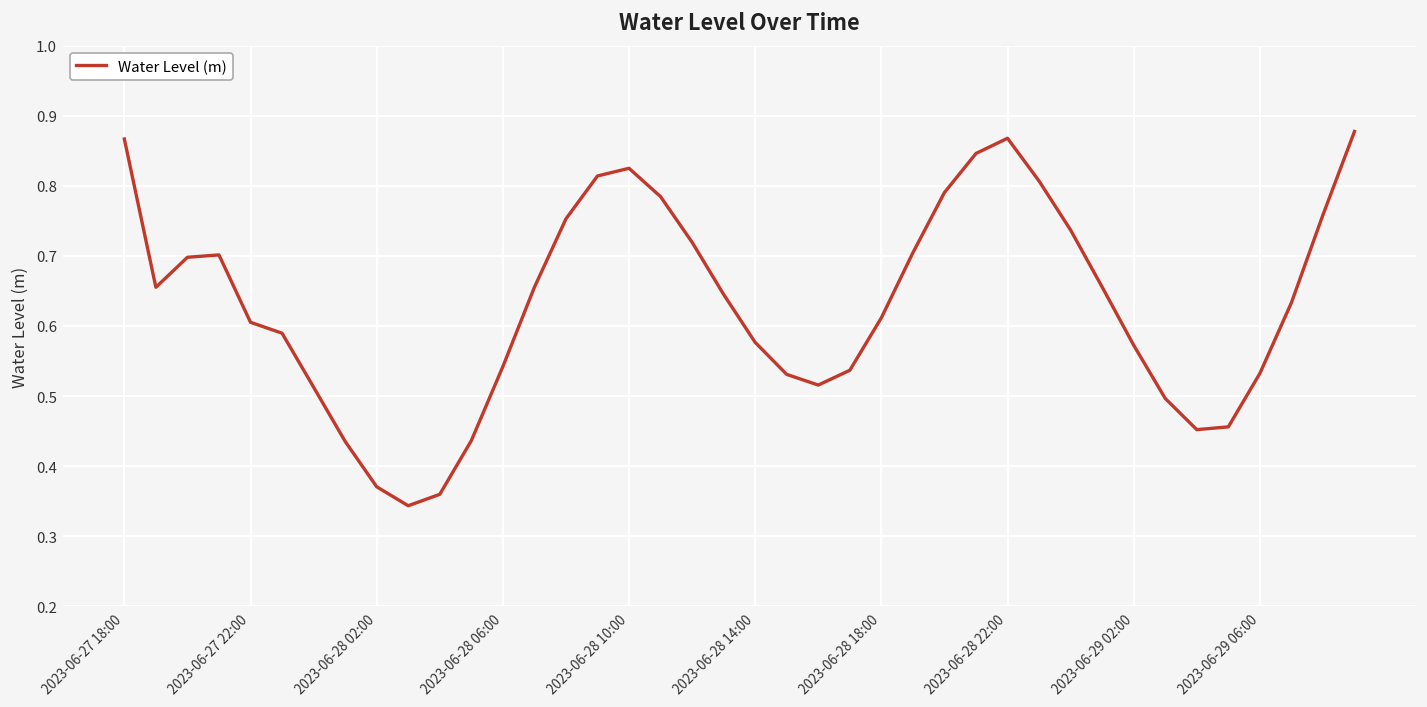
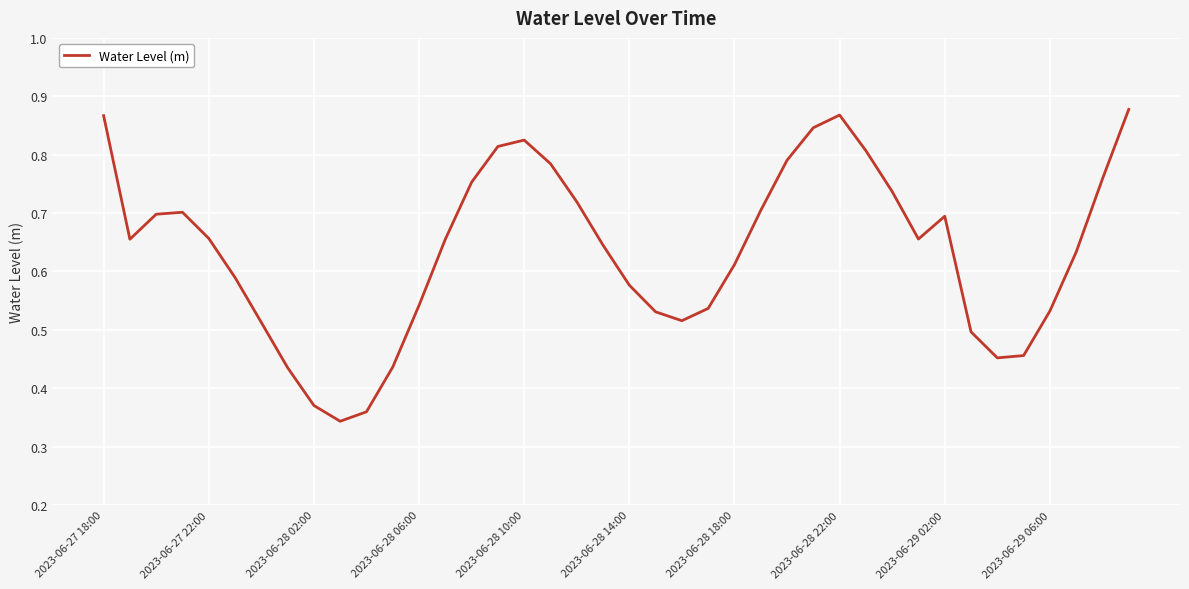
  {
    "2023-06-27 18:00": 0.87,
-   "2023-06-27 22:00": 0.61,
+   "2023-06-27 22:00": 0.66,
    "2023-06-28 02:00": 0.37,
    "2023-06-28 06:00": 0.54,
    "2023-06-28 10:00": 0.83,
    "2023-06-28 14:00": 0.58,
    "2023-06-28 18:00": 0.61,
    "2023-06-28 22:00": 0.87,
-   "2023-06-29 02:00": 0.57,
+   "2023-06-29 02:00": 0.69,
    "2023-06-29 06:00": 0.53
  }
